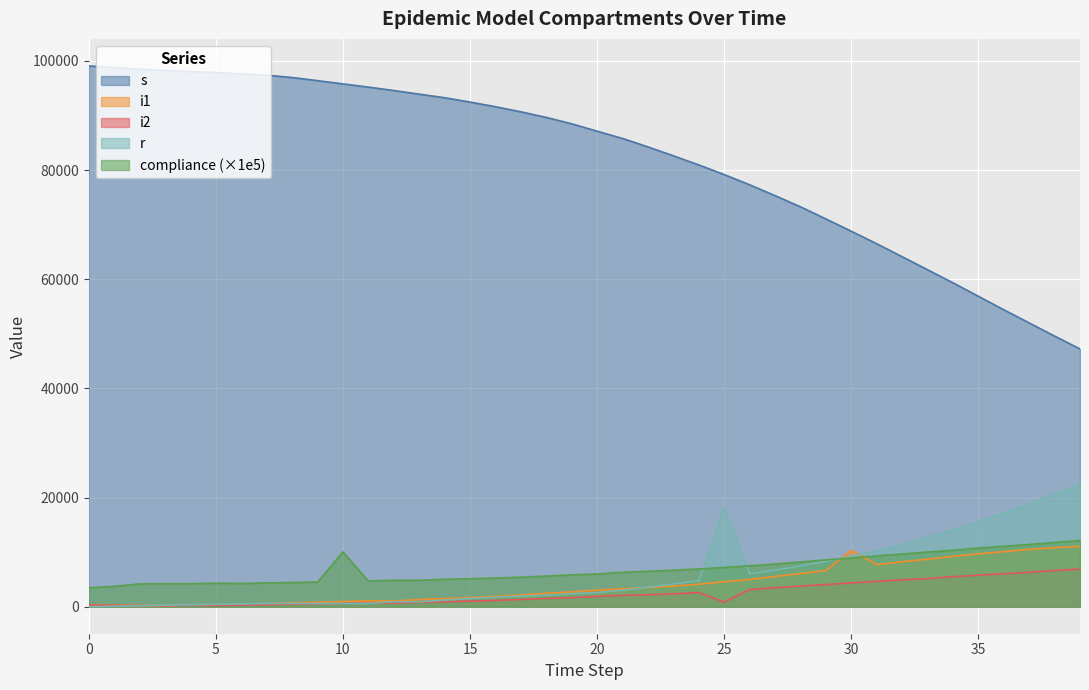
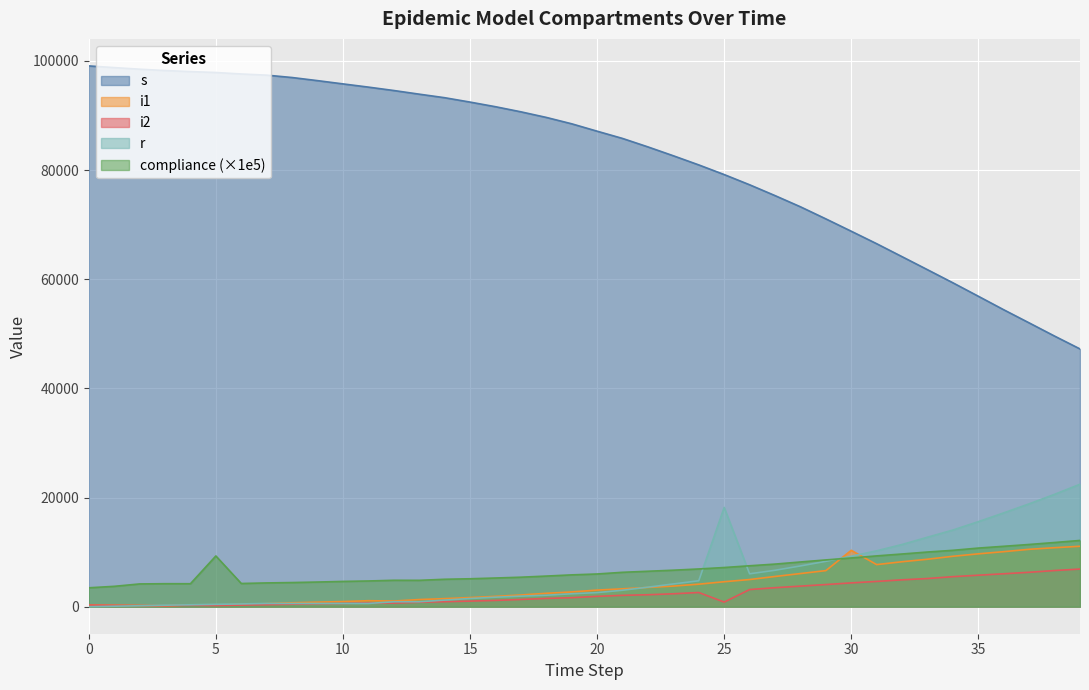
  {
    "s": {
      "0": 99000,
      "10": 96000,
      "15": 92000,
      "20": 87000,
      "25": 79000,
      "30": 69000,
      "35": 57000
    },
    "i1": {
      "25": 5000,
      "30": 10000,
      "35": 10000
    },
    "i2": {
      "15": 1000,
      "20": 2000,
      "25": 1000,
      "30": 4000,
      "35": 6000
    },
    "r": {
      "25": 18000,
      "35": 16000
    },
    "compliance (×1e5)": {
      "0": 3000,
-     "5": 4000,
-     "10": 10000,
+     "5": 9000,
+     "10": 5000,
      "15": 5000,
      "20": 6000,
      "25": 7000,
      "35": 11000
    }
  }
